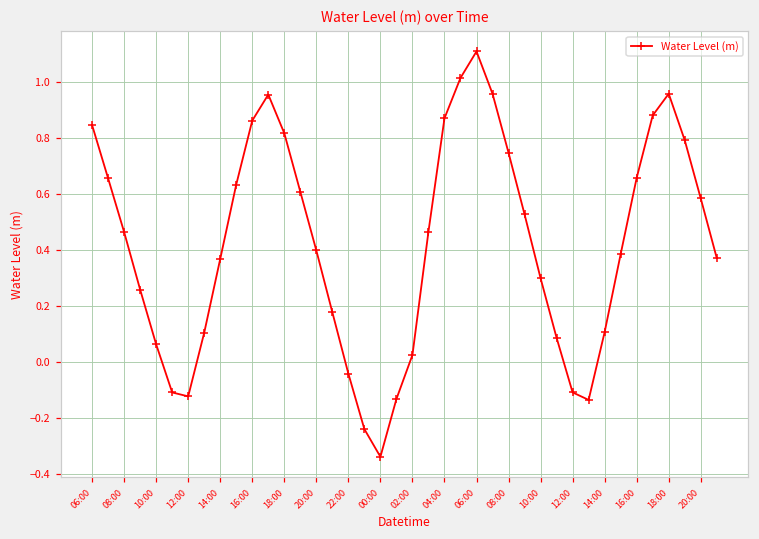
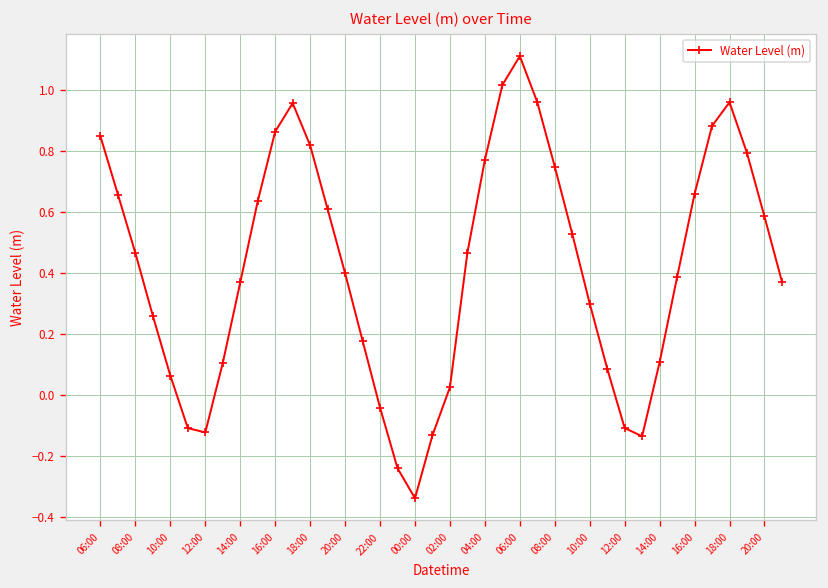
  {
    "22:00": -0.04,
    "00:00": -0.34,
    "02:00": 0.02,
-   "04:00": 0.87
+   "04:00": 0.77
  }
